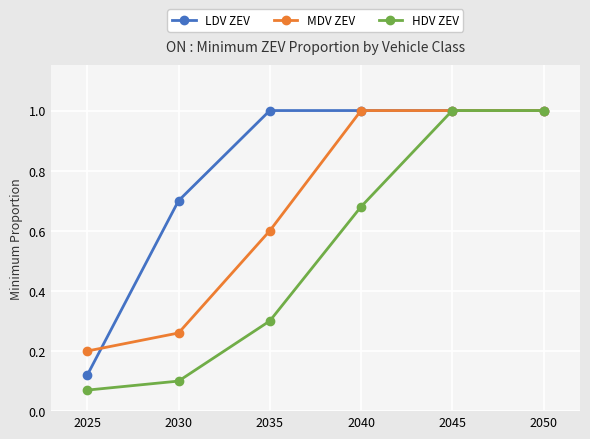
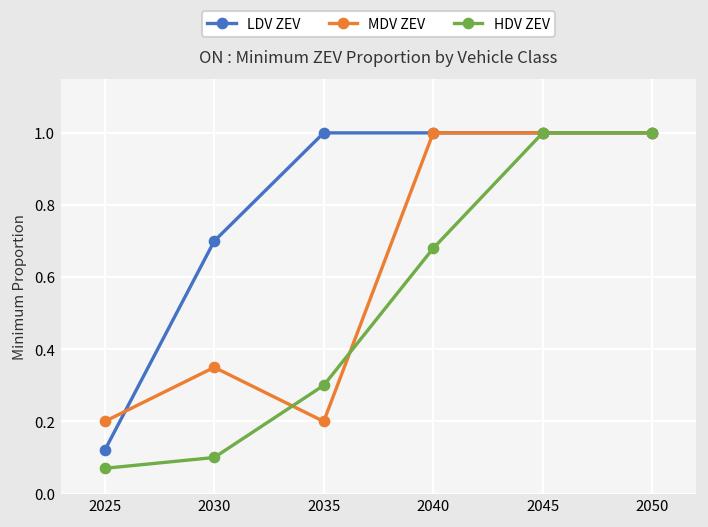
  {
    "LDV ZEV": {
      "2025": 0.12,
      "2030": 0.70,
      "2035": 1.00
    },
    "MDV ZEV": {
      "2025": 0.20,
-     "2030": 0.26,
-     "2035": 0.6
+     "2030": 0.35,
+     "2035": 0.2
    },
    "HDV ZEV": {
      "2025": 0.07,
      "2030": 0.10,
      "2035": 0.30,
      "2040": 0.68
    }
  }
